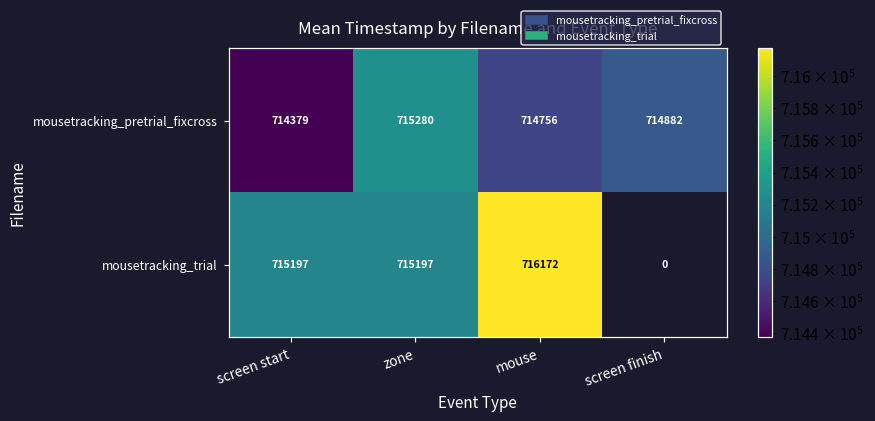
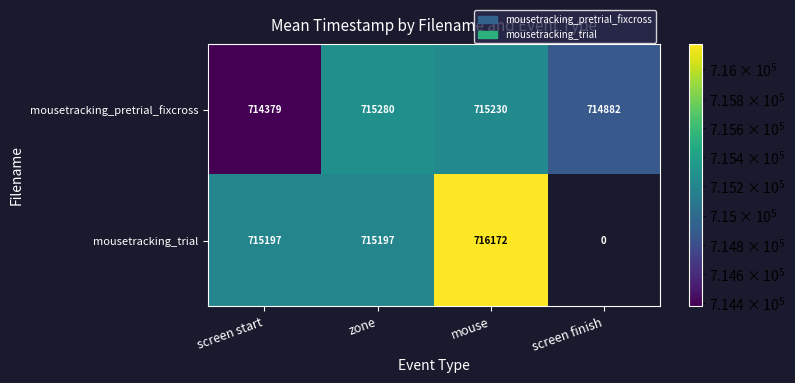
  {
    "mousetracking_pretrial_fixcross": {
      "screen start": 714379,
      "zone": 715280,
-     "mouse": 714756,
+     "mouse": 715230,
      "screen finish": 714882
    },
    "mousetracking_trial": {
      "screen start": 715197,
      "zone": 715197,
      "mouse": 716172
    }
  }
